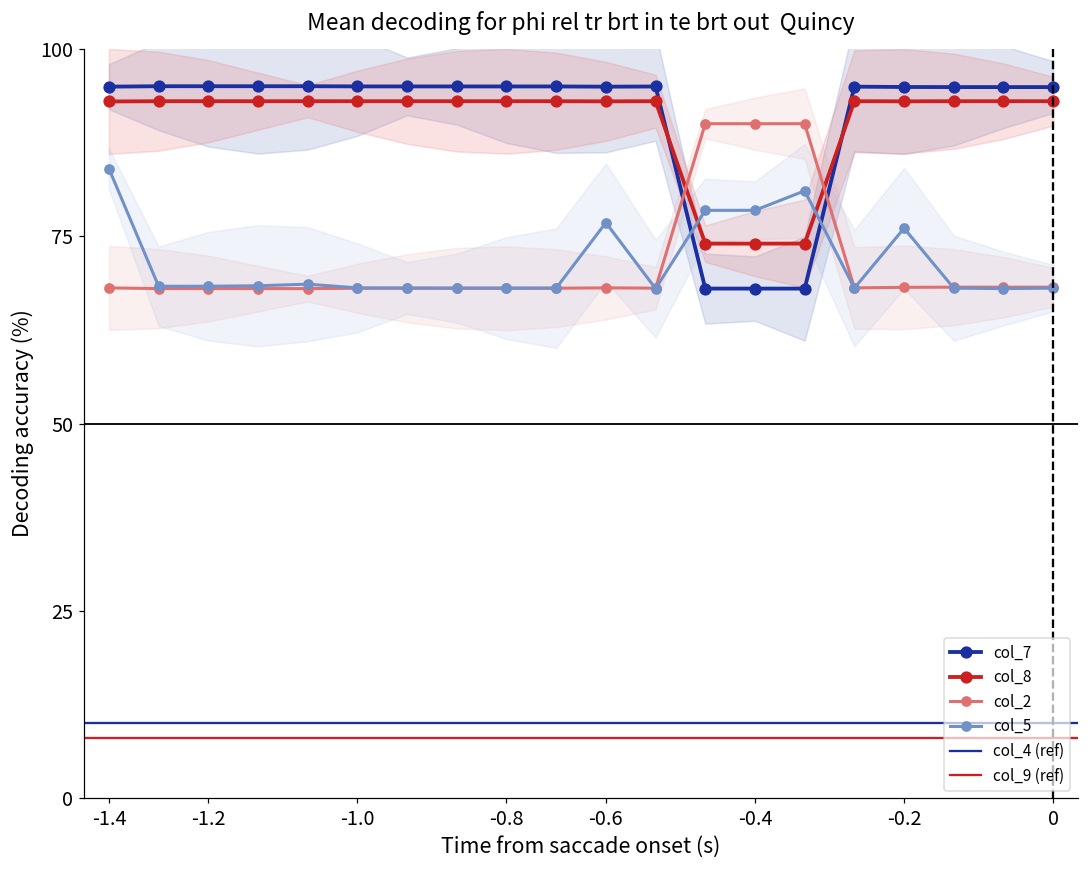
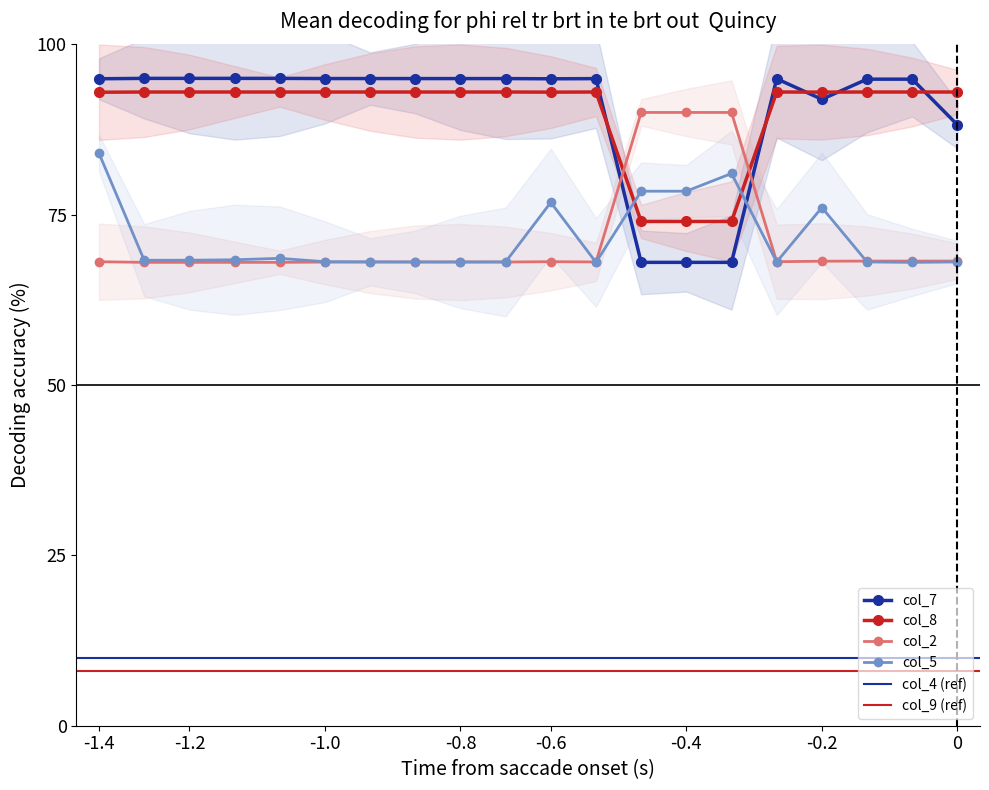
  {
    "col_7": {
      "-1.4": 95,
      "-1.2": 95,
      "-1.0": 95,
      "-0.8": 95,
      "-0.6": 95,
      "-0.4": 68,
-     "-0.2": 95,
-     "0": 95
+     "-0.2": 92,
+     "0": 88
    },
    "col_8": {
      "-1.4": 93,
      "-1.2": 93,
      "-1.0": 93,
      "-0.8": 93,
      "-0.6": 93,
      "-0.4": 74,
      "-0.2": 93,
      "0": 93
    }
  }
